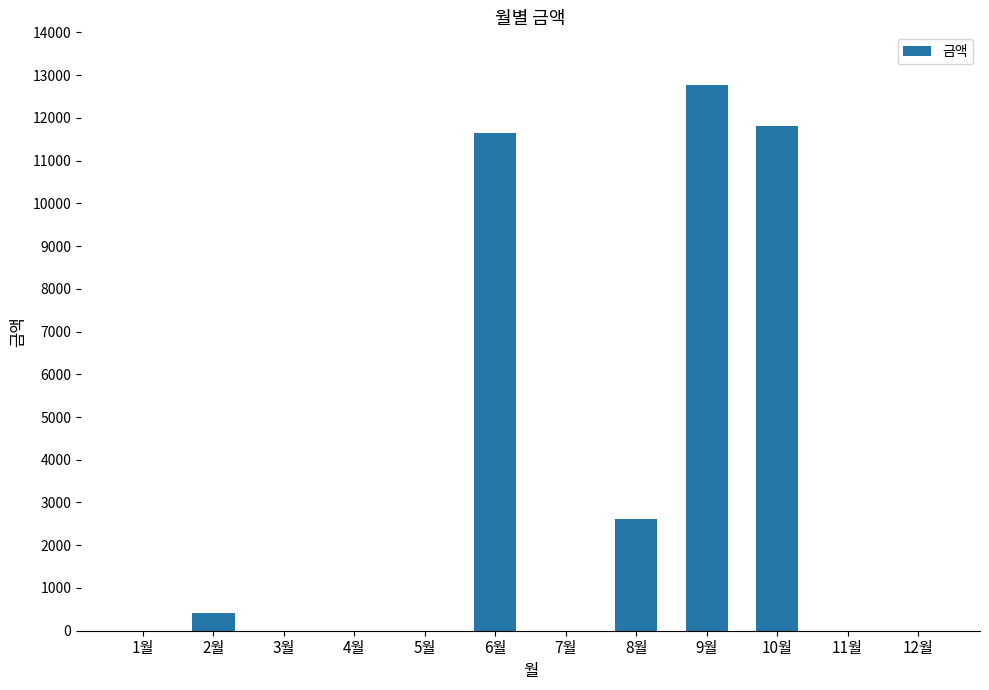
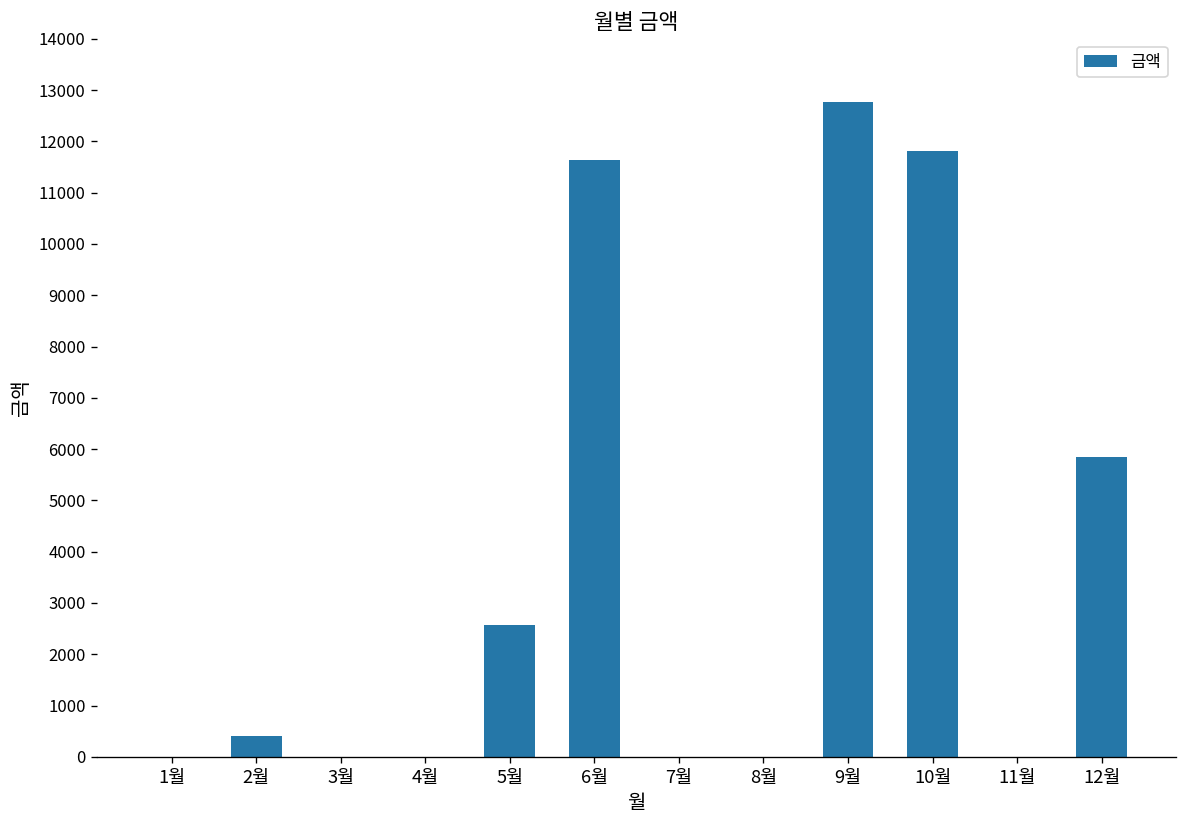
  {
    "1월": 0,
    "2월": 400,
    "3월": 0,
    "4월": 0,
-   "5월": 0,
+   "5월": 2600,
    "6월": 11600,
    "7월": 0,
-   "8월": 2600,
+   "8월": 0,
    "9월": 12800,
    "10월": 11800,
    "11월": 0,
-   "12월": 0
+   "12월": 5900
  }
